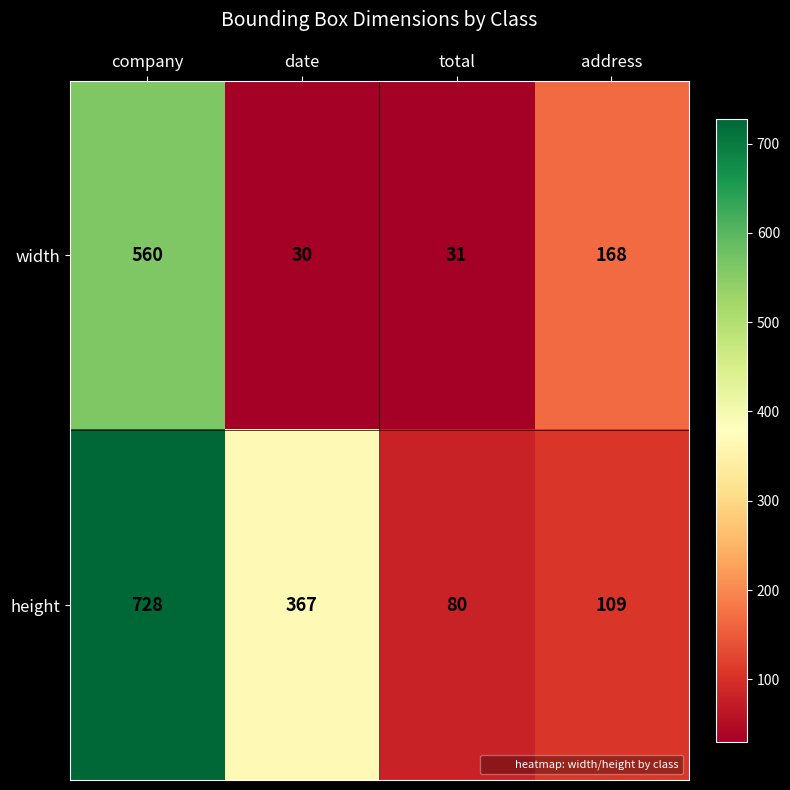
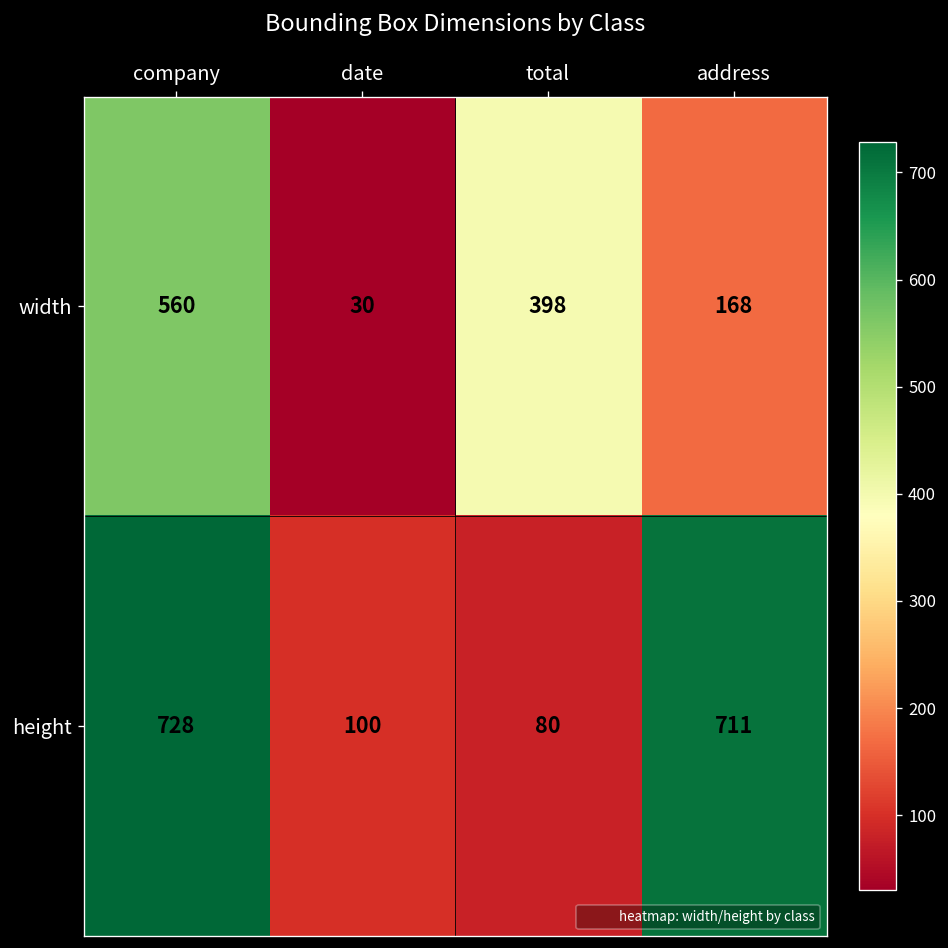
  {
    "width": {
      "company": 560,
      "date": 30,
-     "total": 31,
+     "total": 398,
      "address": 168
    },
    "height": {
      "company": 728,
-     "date": 367,
+     "date": 100,
      "total": 80,
-     "address": 109
+     "address": 711
    }
  }
